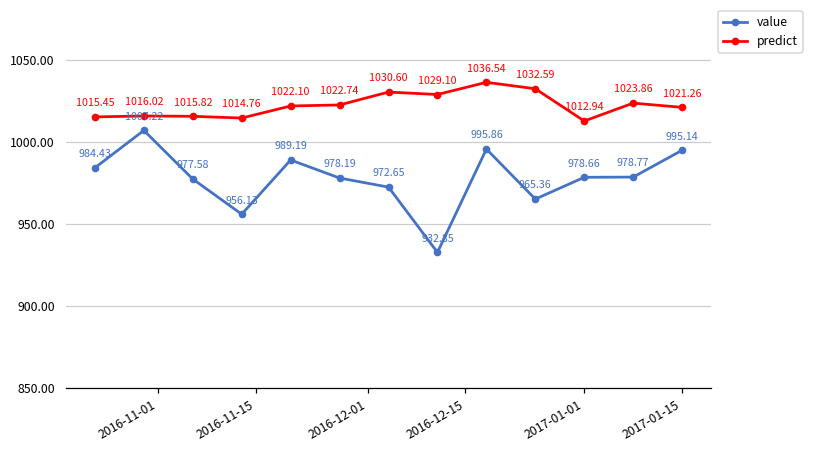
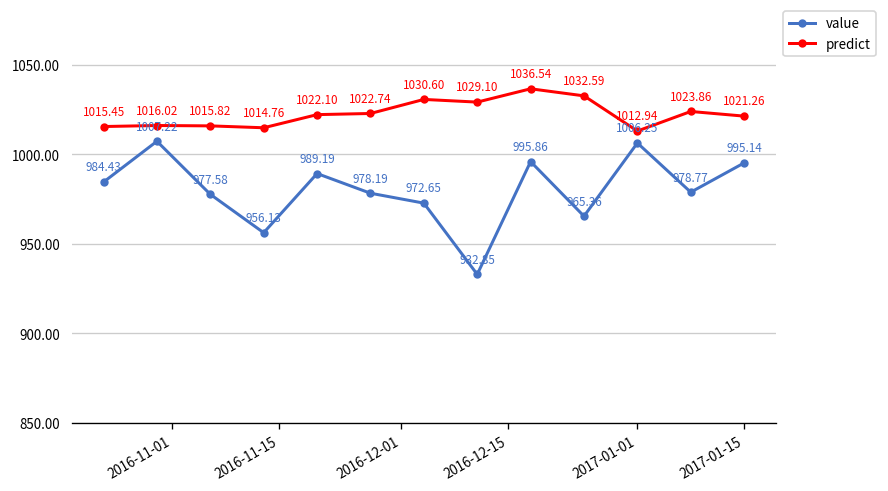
  {
    "value": {
-     "2017-01-01": 978.66,
+     "2017-01-01": 1006.25,
      "2017-01-15": 995.14
    },
    "predict": {
      "2017-01-01": 1012.94,
      "2017-01-15": 1021.26
    }
  }
